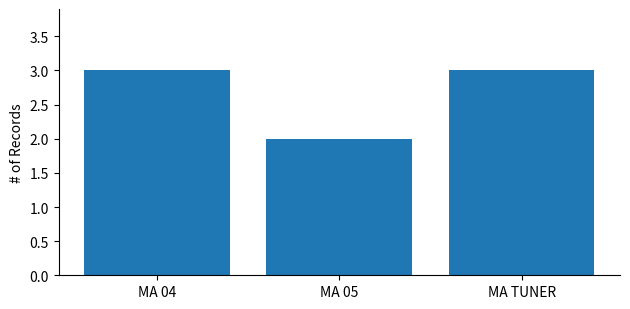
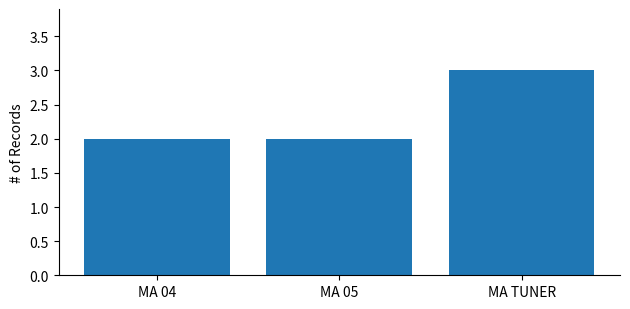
  {
-   "MA 04": 3,
+   "MA 04": 2,
    "MA 05": 2,
    "MA TUNER": 3
  }
